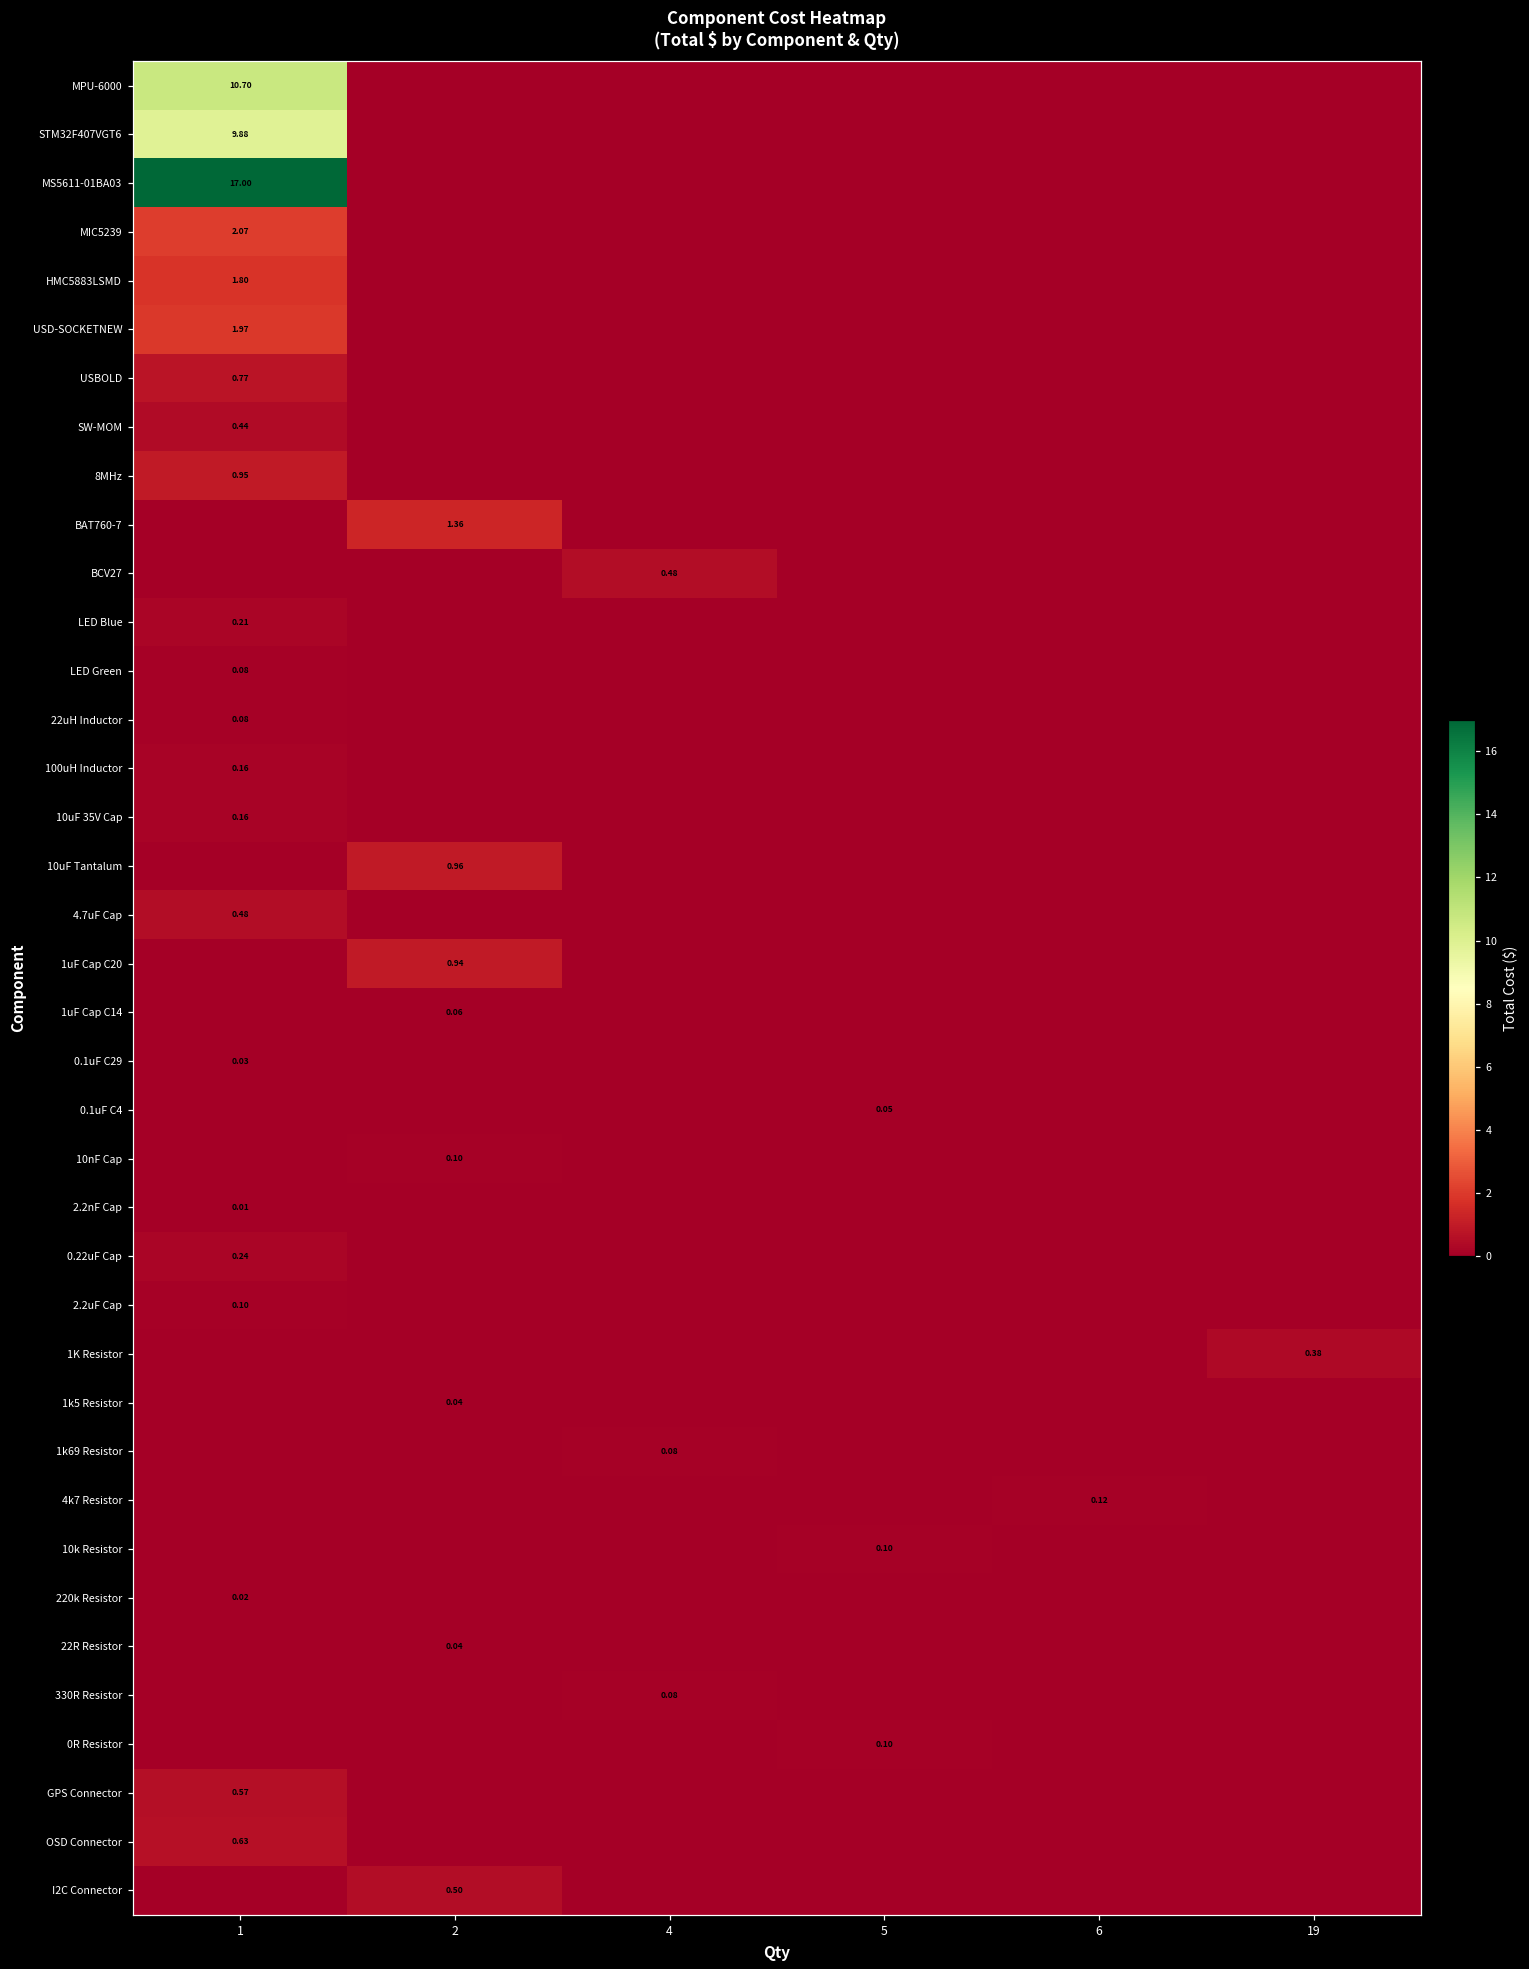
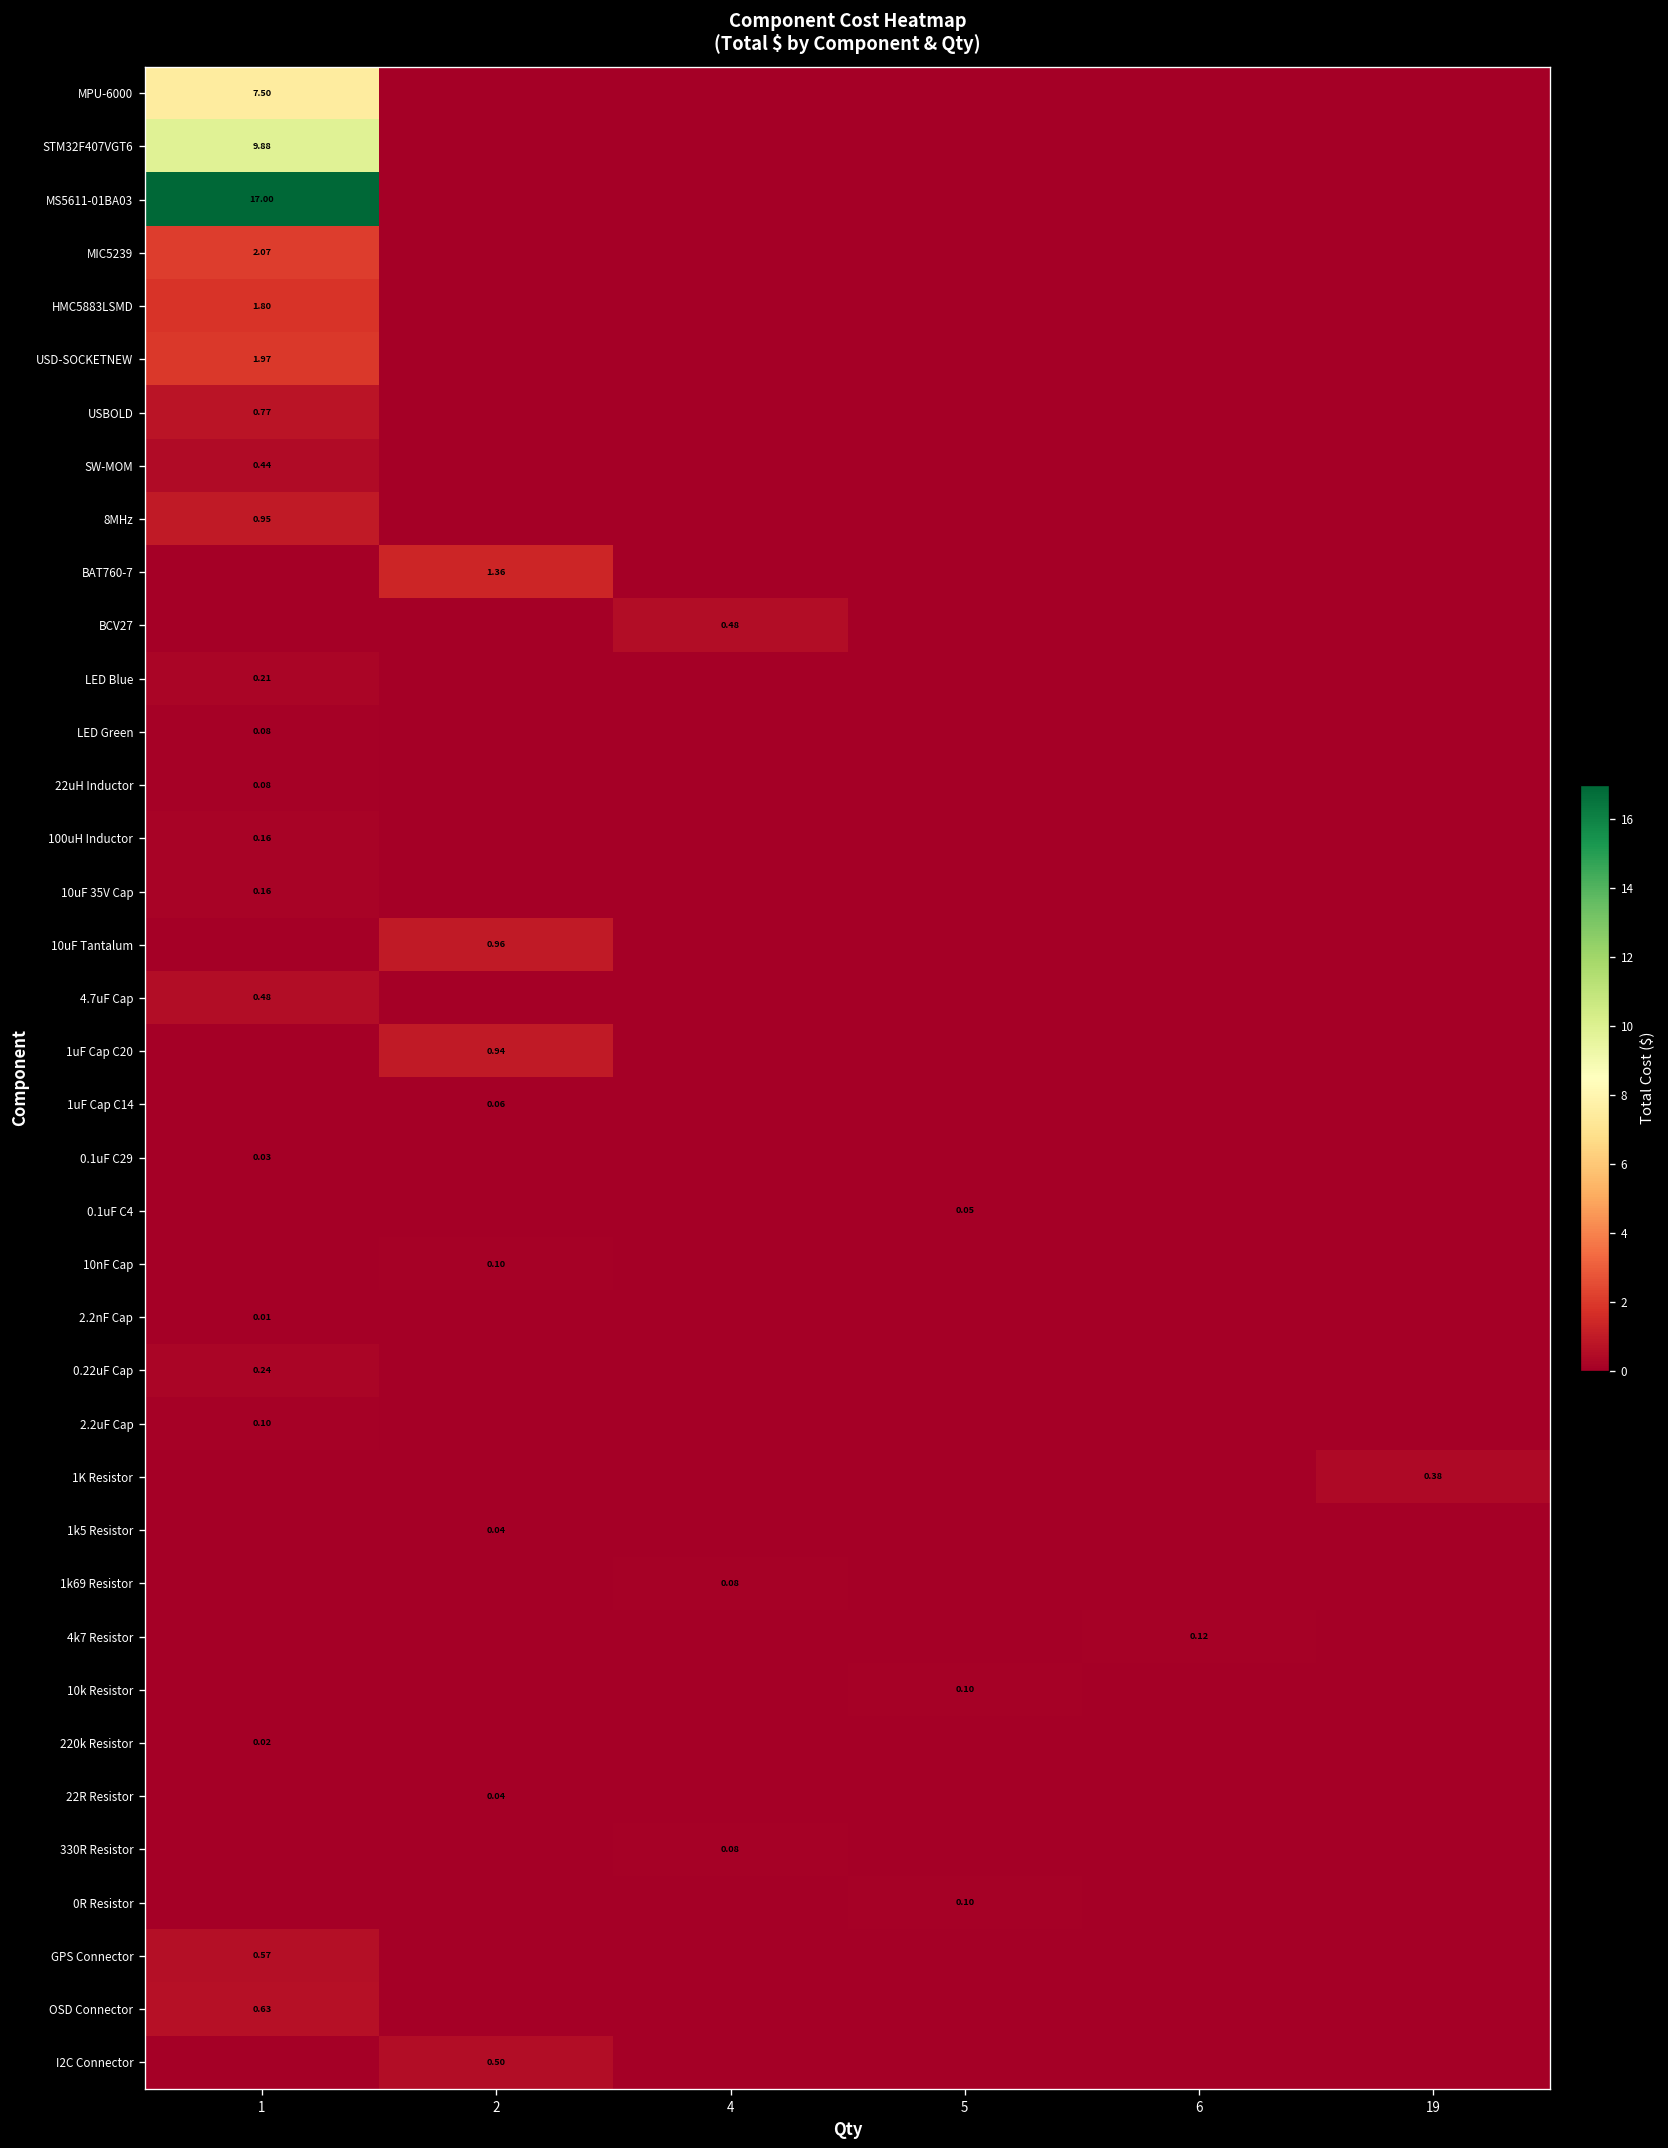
  {
    "MPU-6000": {
-     "1": 10.70
+     "1": 7.50
    },
    "STM32F407VGT6": {
      "1": 9.88
    },
    "MS5611-01BA03": {
      "1": 17.00
    },
    "MIC5239": {
      "1": 2.07
    },
    "HMC5883LSMD": {
      "1": 1.80
    },
    "USD-SOCKETNEW": {
      "1": 1.97
    },
    "USBOLD": {
      "1": 0.77
    },
    "SW-MOM": {
      "1": 0.44
    },
    "8MHz": {
      "1": 0.95
    },
    "BAT760-7": {
      "2": 1.36
    },
    "BCV27": {
      "4": 0.48
    },
    "LED Blue": {
      "1": 0.21
    },
    "LED Green": {
      "1": 0.08
    },
    "22uH Inductor": {
      "1": 0.08
    },
    "100uH Inductor": {
      "1": 0.16
    },
    "10uF 35V Cap": {
      "1": 0.16
    },
    "10uF Tantalum": {
      "2": 0.96
    },
    "4.7uF Cap": {
      "1": 0.48
    },
    "1uF Cap C20": {
      "2": 0.94
    },
    "1uF Cap C14": {
      "2": 0.06
    },
    "0.1uF C29": {
      "1": 0.03
    },
    "0.1uF C4": {
      "5": 0.05
    },
    "10nF Cap": {
      "2": 0.10
    },
    "2.2nF Cap": {
      "1": 0.01
    },
    "0.22uF Cap": {
      "1": 0.24
    },
    "2.2uF Cap": {
      "1": 0.10
    },
    "1K Resistor": {
      "19": 0.38
    },
    "1k5 Resistor": {
      "2": 0.04
    },
    "1k69 Resistor": {
      "4": 0.08
    },
    "4k7 Resistor": {
      "6": 0.12
    },
    "10k Resistor": {
      "5": 0.10
    },
    "220k Resistor": {
      "1": 0.02
    },
    "22R Resistor": {
      "2": 0.04
    },
    "330R Resistor": {
      "4": 0.08
    },
    "0R Resistor": {
      "5": 0.10
    },
    "GPS Connector": {
      "1": 0.57
    },
    "OSD Connector": {
      "1": 0.63
    },
    "I2C Connector": {
      "2": 0.50
    }
  }
